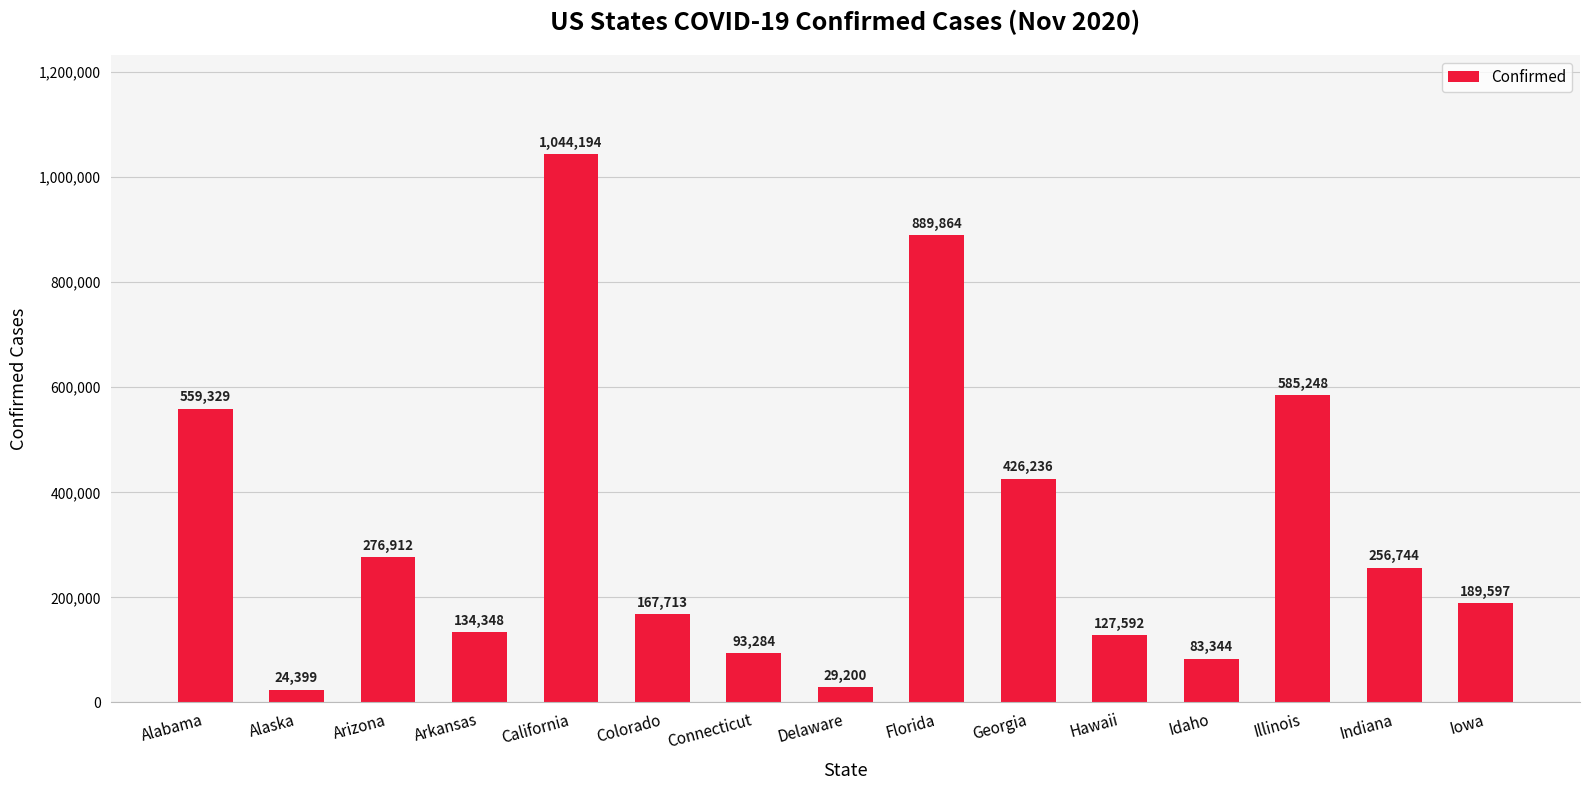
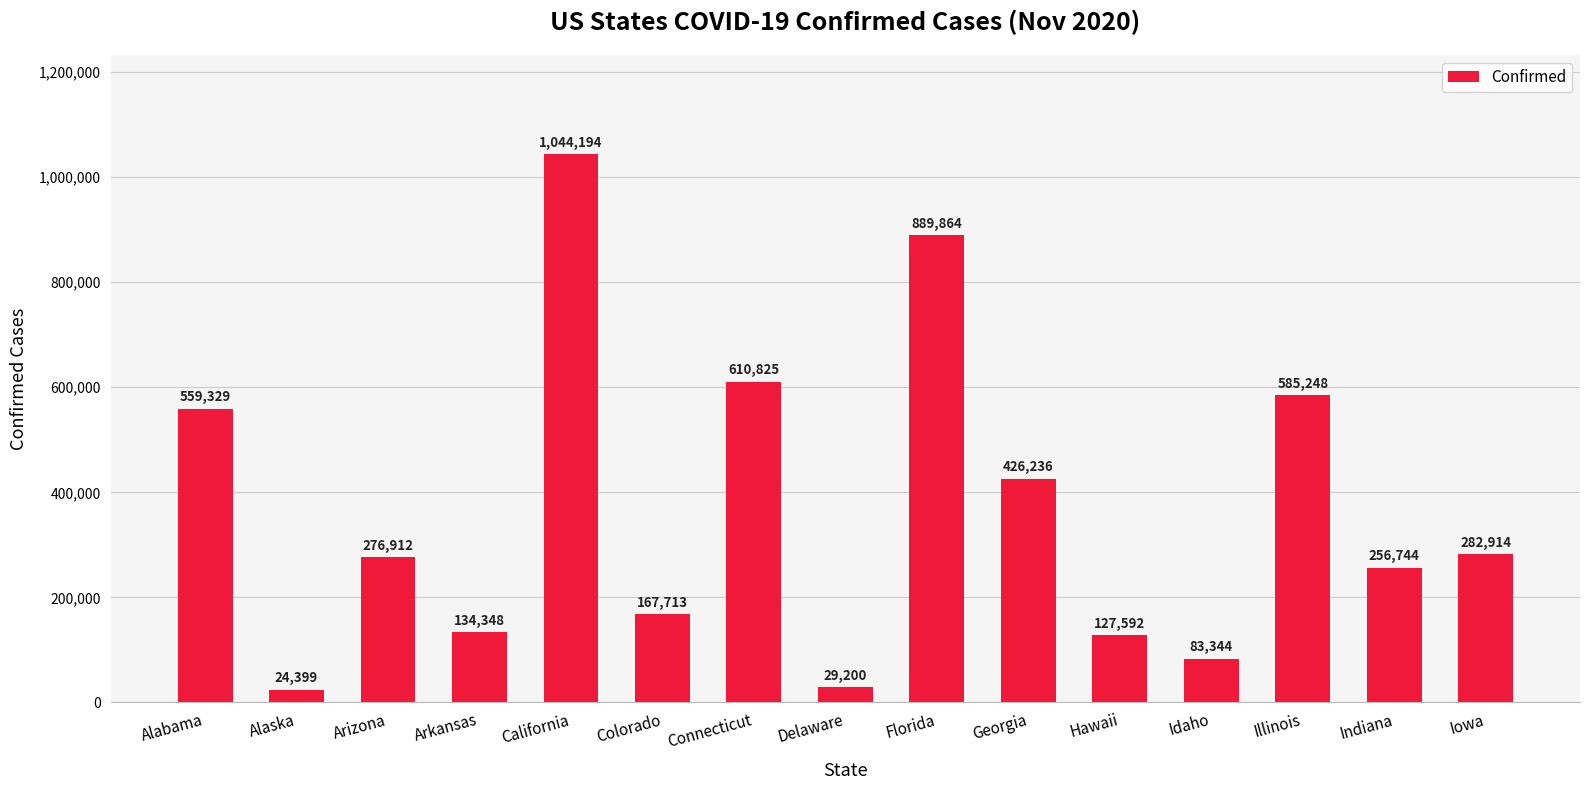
  {
    "Alabama": "559,329",
    "Alaska": "24,399",
    "Arizona": "276,912",
    "Arkansas": "134,348",
    "California": "1,044,194",
    "Colorado": "167,713",
-   "Connecticut": "93,284",
+   "Connecticut": "610,825",
    "Delaware": "29,200",
    "Florida": "889,864",
    "Georgia": "426,236",
    "Hawaii": "127,592",
    "Idaho": "83,344",
    "Illinois": "585,248",
    "Indiana": "256,744",
-   "Iowa": "189,597"
+   "Iowa": "282,914"
  }
